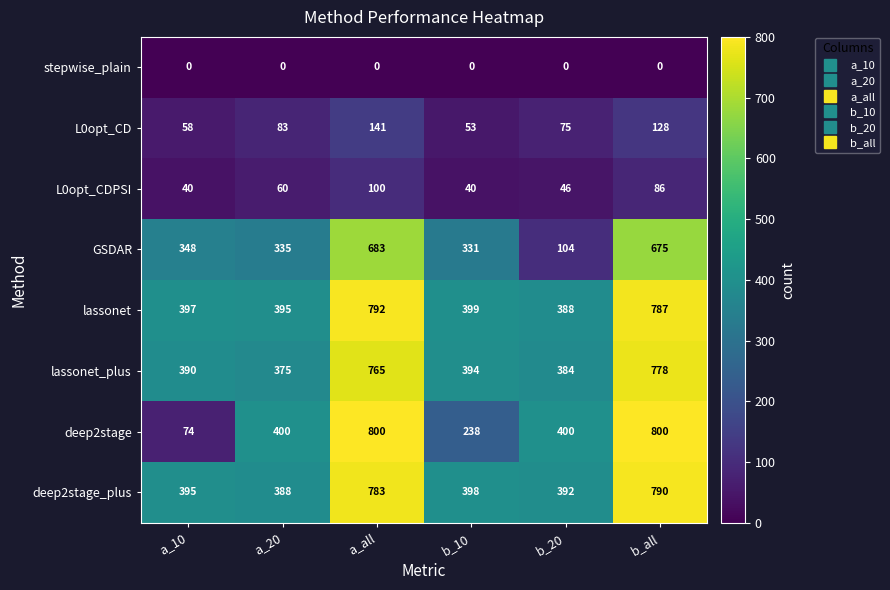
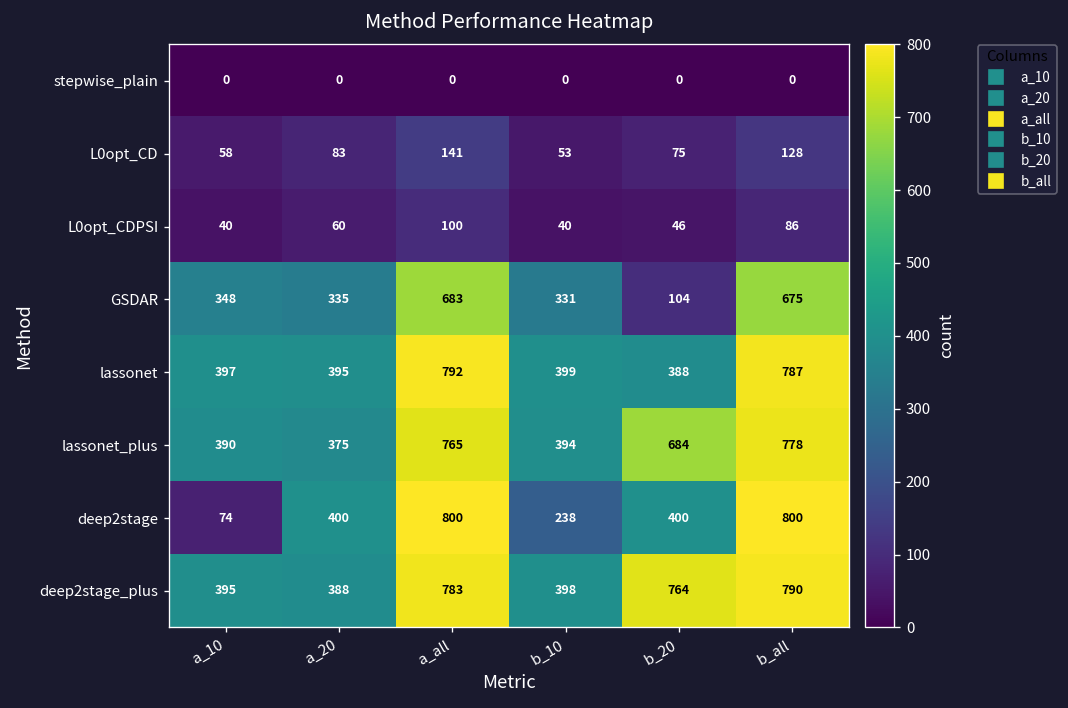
  {
    "stepwise_plain": {
      "a_10": 0,
      "a_20": 0,
      "a_all": 0,
      "b_10": 0,
      "b_20": 0,
      "b_all": 0
    },
    "L0opt_CD": {
      "a_10": 58,
      "a_20": 83,
      "a_all": 141,
      "b_10": 53,
      "b_20": 75,
      "b_all": 128
    },
    "L0opt_CDPSI": {
      "a_10": 40,
      "a_20": 60,
      "a_all": 100,
      "b_10": 40,
      "b_20": 46,
      "b_all": 86
    },
    "GSDAR": {
      "a_10": 348,
      "a_20": 335,
      "a_all": 683,
      "b_10": 331,
      "b_20": 104,
      "b_all": 675
    },
    "lassonet": {
      "a_10": 397,
      "a_20": 395,
      "a_all": 792,
      "b_10": 399,
      "b_20": 388,
      "b_all": 787
    },
    "lassonet_plus": {
      "a_10": 390,
      "a_20": 375,
      "a_all": 765,
      "b_10": 394,
-     "b_20": 384,
+     "b_20": 684,
      "b_all": 778
    },
    "deep2stage": {
      "a_10": 74,
      "a_20": 400,
      "a_all": 800,
      "b_10": 238,
      "b_20": 400,
      "b_all": 800
    },
    "deep2stage_plus": {
      "a_10": 395,
      "a_20": 388,
      "a_all": 783,
      "b_10": 398,
-     "b_20": 392,
+     "b_20": 764,
      "b_all": 790
    }
  }
